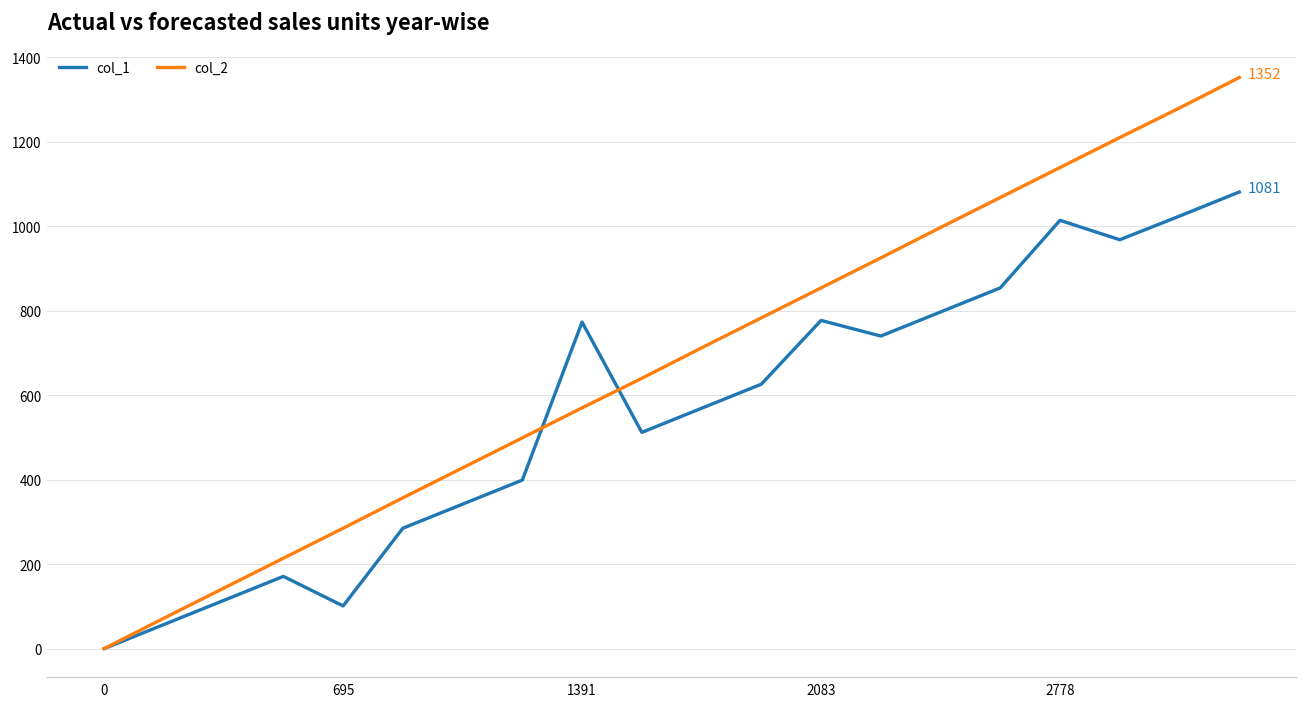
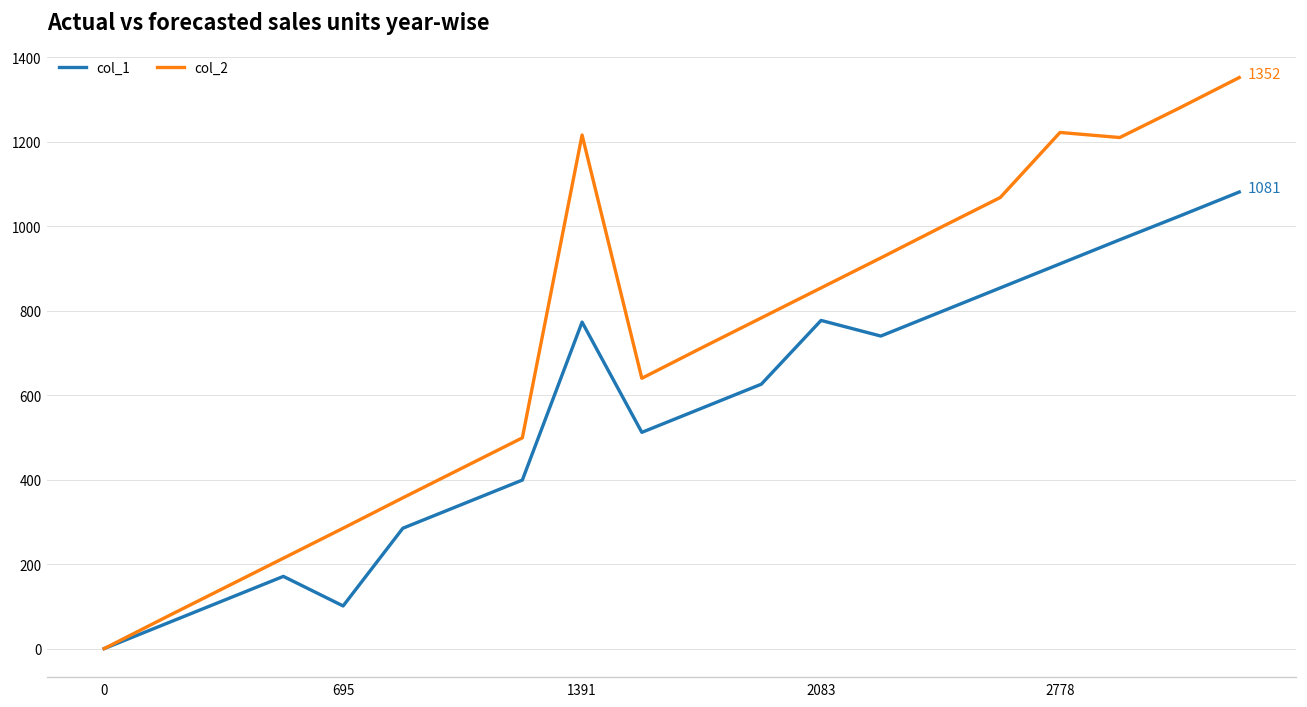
  {
    "col_1": {
      "695": 100,
      "1391": 770,
      "2083": 780,
-     "2778": 1010
+     "2778": 910
    },
    "col_2": {
      "695": 290,
-     "1391": 570,
+     "1391": 1220,
      "2083": 850,
-     "2778": 1140
+     "2778": 1220
    }
  }
